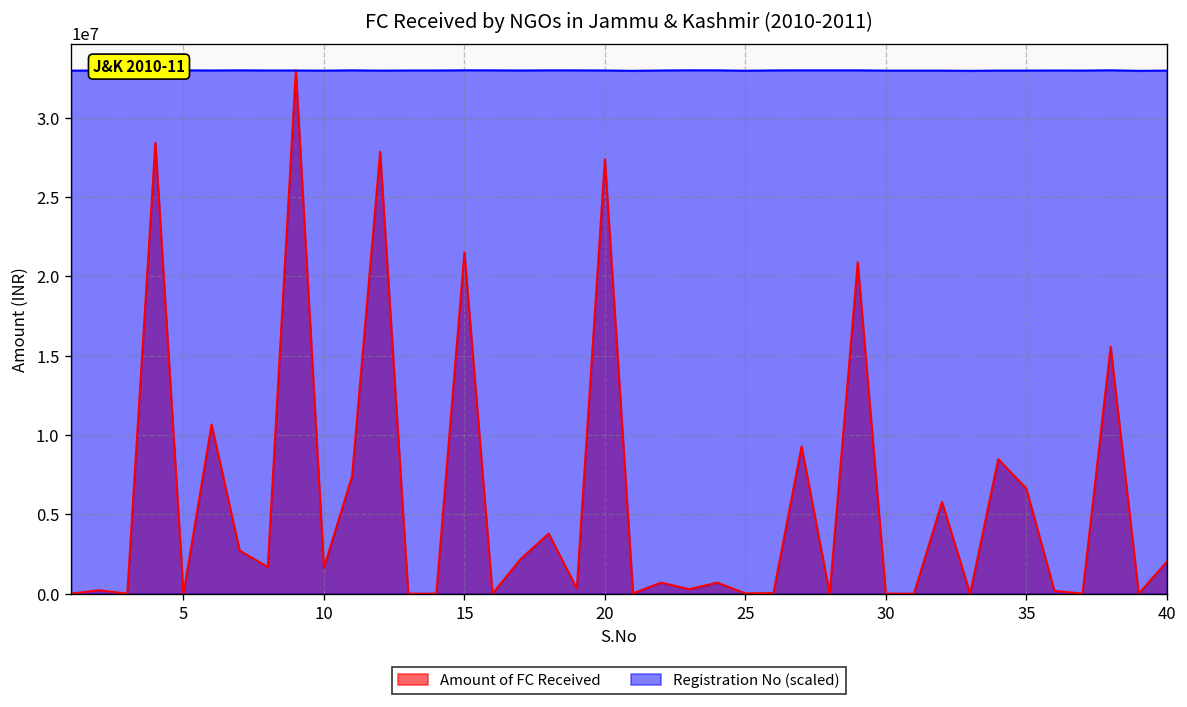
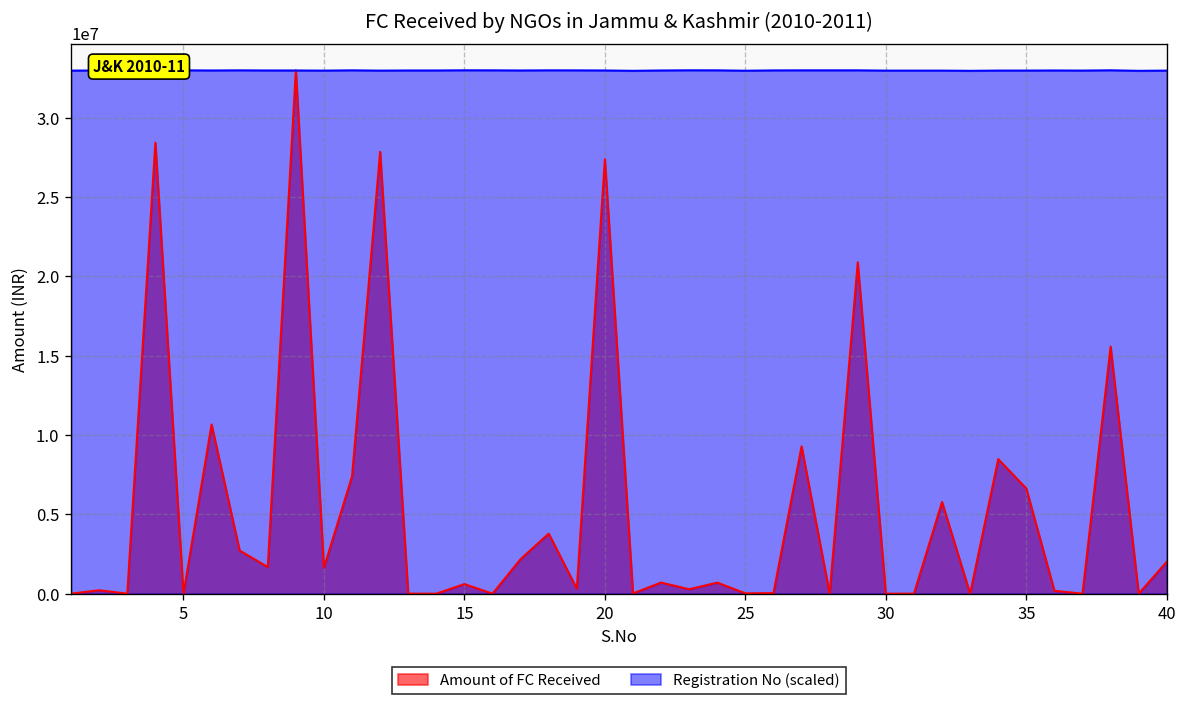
  {
    "Amount of FC Received": {
      "5": 0,
      "10": 1600000,
-     "15": 21500000,
+     "15": 600000,
      "20": 27400000,
      "25": 0,
      "30": 0,
      "35": 6600000,
      "40": 2000000
    },
    "Registration No (scaled)": {
      "10": 33000000,
      "15": 33000000,
      "20": 33000000,
      "25": 33000000,
      "30": 33000000,
      "35": 33000000,
      "40": 33000000
    }
  }
